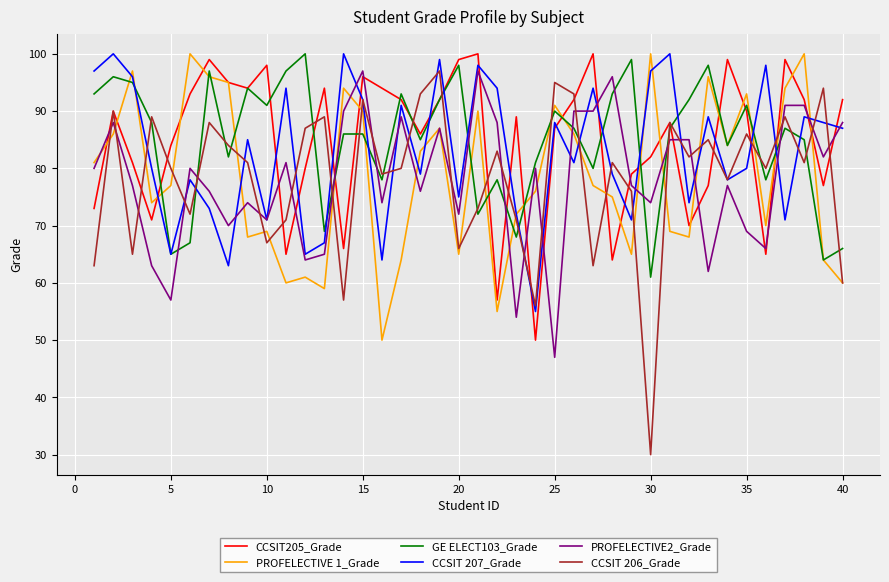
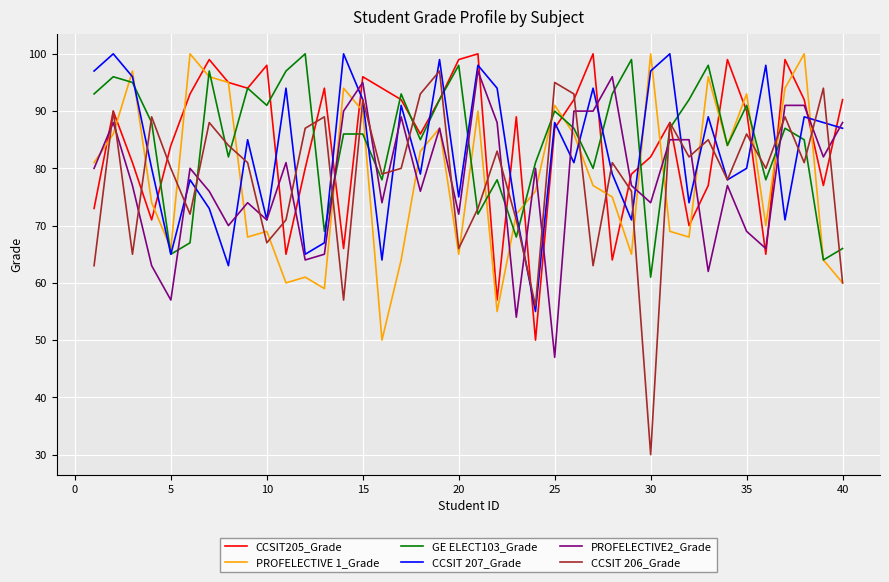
  {
    "CCSIT205_Grade": {
      "5": 84,
      "10": 98,
      "15": 96,
      "20": 99,
      "25": 87,
      "30": 82,
      "35": 90,
      "40": 92
    },
    "PROFELECTIVE 1_Grade": {
-     "5": 77,
+     "5": 66,
      "10": 69,
      "15": 90,
      "20": 65,
      "25": 91,
      "30": 100,
      "35": 93
    },
    "GE ELECT103_Grade": {
      "10": 91,
      "15": 86,
      "20": 98,
      "25": 90,
      "30": 61,
      "35": 91,
      "40": 66
    },
    "CCSIT 207_Grade": {
      "20": 75,
      "25": 88,
      "30": 97,
      "35": 80,
      "40": 87
    },
    "PROFELECTIVE2_Grade": {
      "5": 57,
-     "15": 97,
+     "15": 95,
      "20": 72,
      "25": 47,
      "30": 74,
      "35": 69,
      "40": 88
    },
    "CCSIT 206_Grade": {
      "5": 80,
      "10": 67,
      "20": 66,
      "25": 95,
      "30": 30,
      "35": 86
    }
  }
